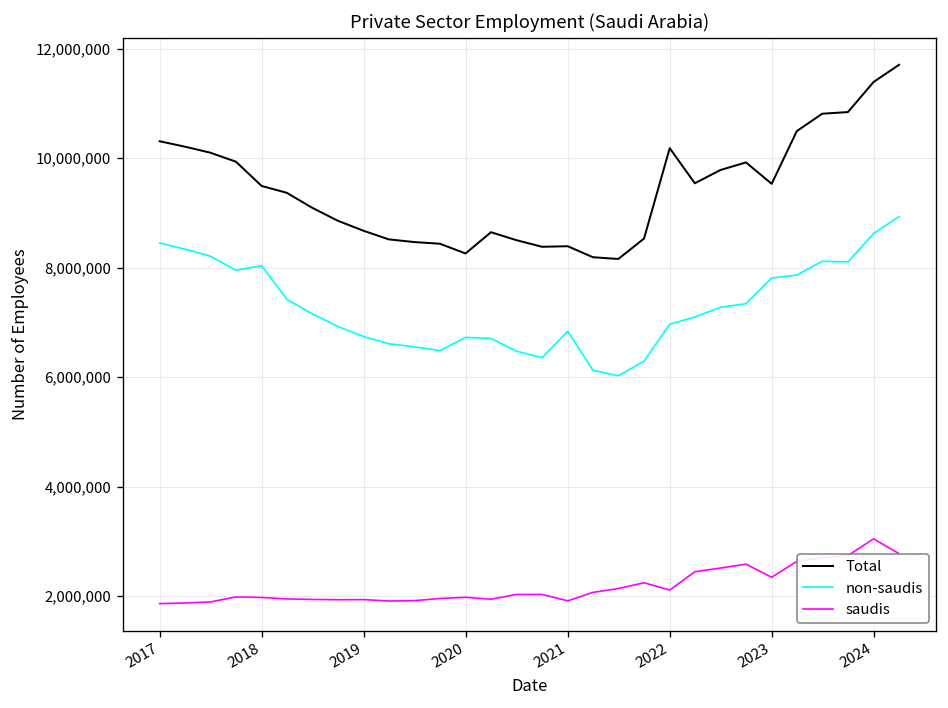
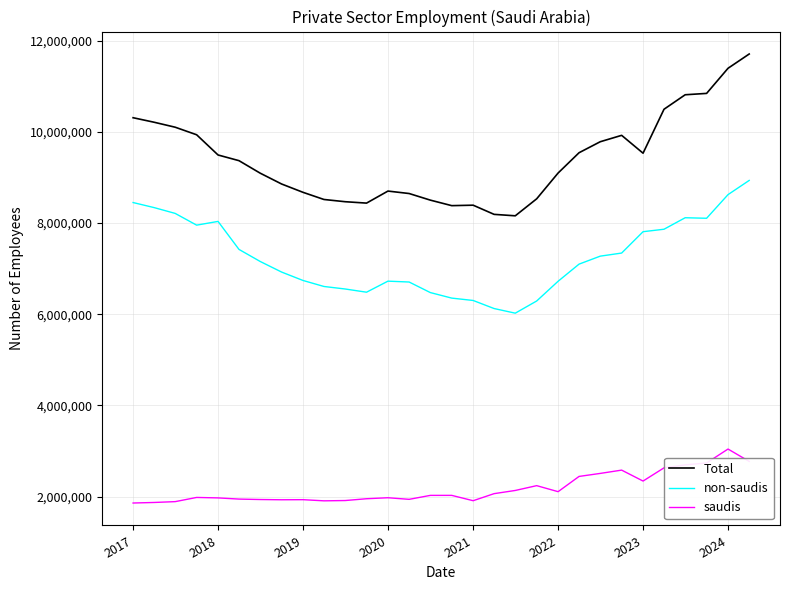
  {
    "Total": {
      "2017": "10,300,000",
      "2018": "9,500,000",
      "2019": "8,700,000",
-     "2020": "8,300,000",
+     "2020": "8,700,000",
      "2021": "8,400,000",
-     "2022": "10,200,000",
+     "2022": "9,100,000",
      "2023": "9,500,000",
      "2024": "11,400,000"
    },
    "non-saudis": {
      "2017": "8,400,000",
      "2018": "8,000,000",
      "2019": "6,700,000",
      "2020": "6,700,000",
-     "2021": "6,800,000",
-     "2022": "7,000,000",
+     "2021": "6,300,000",
+     "2022": "6,700,000",
      "2023": "7,800,000",
      "2024": "8,600,000"
    },
    "saudis": {
      "2017": "1,900,000",
      "2018": "2,000,000",
      "2019": "1,900,000",
      "2020": "2,000,000",
      "2021": "1,900,000",
      "2022": "2,100,000",
      "2023": "2,300,000",
      "2024": "3,000,000"
    }
  }
